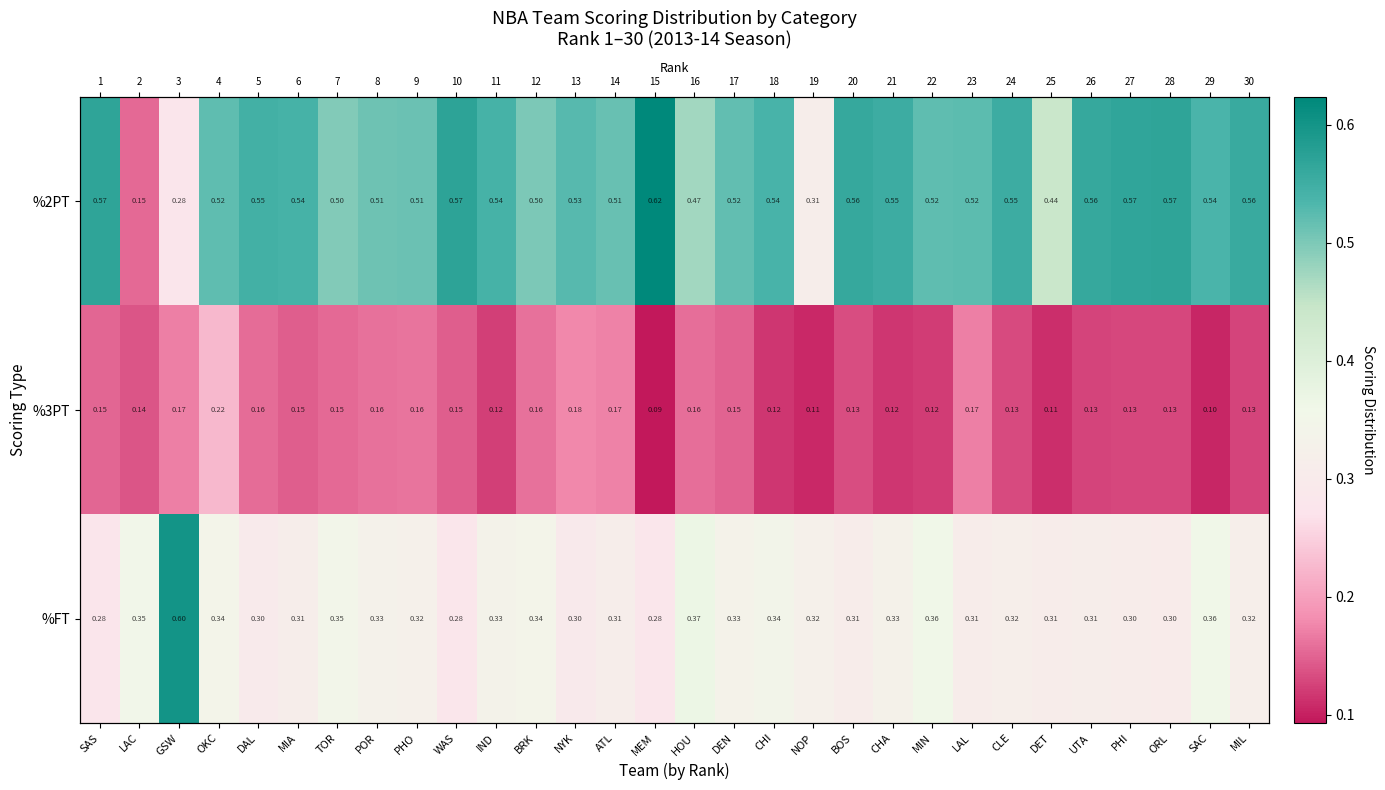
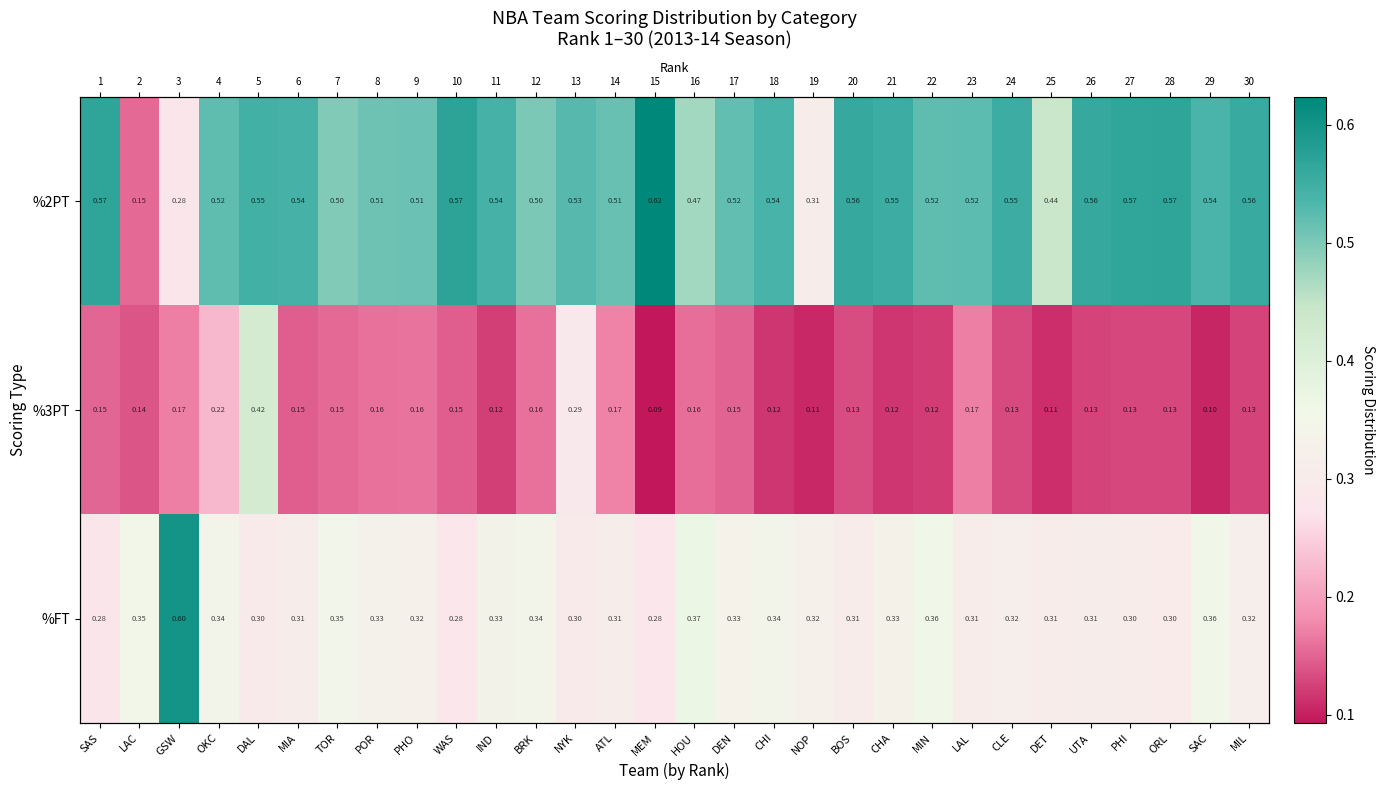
  {
    "%2PT": {
      "SAS": 0.57,
      "LAC": 0.15,
      "GSW": 0.28,
      "OKC": 0.52,
      "DAL": 0.55,
      "MIA": 0.54,
      "TOR": 0.50,
      "POR": 0.51,
      "PHO": 0.51,
      "WAS": 0.57,
      "IND": 0.54,
      "BRK": 0.50,
      "NYK": 0.53,
      "ATL": 0.51,
      "MEM": 0.62,
      "HOU": 0.47,
      "DEN": 0.52,
      "CHI": 0.54,
      "NOP": 0.31,
      "BOS": 0.56,
      "CHA": 0.55,
      "MIN": 0.52,
      "LAL": 0.52,
      "CLE": 0.55,
      "DET": 0.44,
      "UTA": 0.56,
      "PHI": 0.57,
      "ORL": 0.57,
      "SAC": 0.54,
      "MIL": 0.56
    },
    "%3PT": {
      "SAS": 0.15,
      "LAC": 0.14,
      "GSW": 0.17,
      "OKC": 0.22,
-     "DAL": 0.16,
+     "DAL": 0.42,
      "MIA": 0.15,
      "TOR": 0.15,
      "POR": 0.16,
      "PHO": 0.16,
      "WAS": 0.15,
      "IND": 0.12,
      "BRK": 0.16,
-     "NYK": 0.18,
+     "NYK": 0.29,
      "ATL": 0.17,
      "MEM": 0.09,
      "HOU": 0.16,
      "DEN": 0.15,
      "CHI": 0.12,
      "NOP": 0.11,
      "BOS": 0.13,
      "CHA": 0.12,
      "MIN": 0.12,
      "LAL": 0.17,
      "CLE": 0.13,
      "DET": 0.11,
      "UTA": 0.13,
      "PHI": 0.13,
      "ORL": 0.13,
      "SAC": 0.10,
      "MIL": 0.13
    },
    "%FT": {
      "SAS": 0.28,
      "LAC": 0.35,
      "GSW": 0.60,
      "OKC": 0.34,
      "DAL": 0.30,
      "MIA": 0.31,
      "TOR": 0.35,
      "POR": 0.33,
      "PHO": 0.32,
      "WAS": 0.28,
      "IND": 0.33,
      "BRK": 0.34,
      "NYK": 0.30,
      "ATL": 0.31,
      "MEM": 0.28,
      "HOU": 0.37,
      "DEN": 0.33,
      "CHI": 0.34,
      "NOP": 0.32,
      "BOS": 0.31,
      "CHA": 0.33,
      "MIN": 0.36,
      "LAL": 0.31,
      "CLE": 0.32,
      "DET": 0.31,
      "UTA": 0.31,
      "PHI": 0.30,
      "ORL": 0.30,
      "SAC": 0.36,
      "MIL": 0.32
    }
  }
